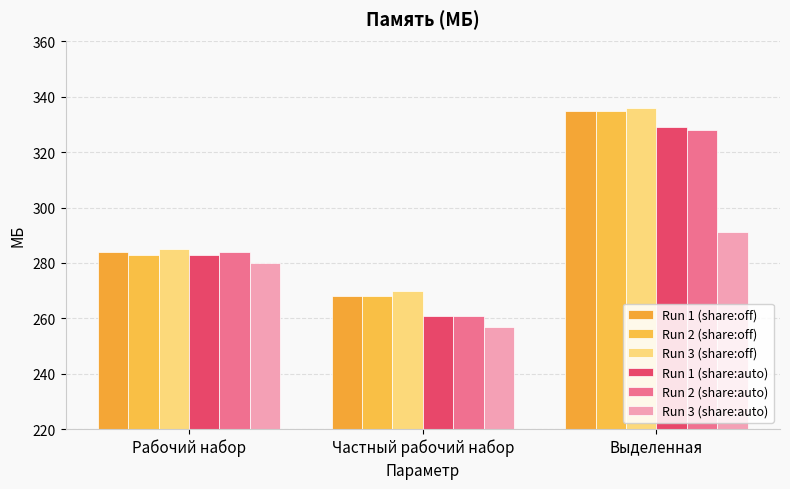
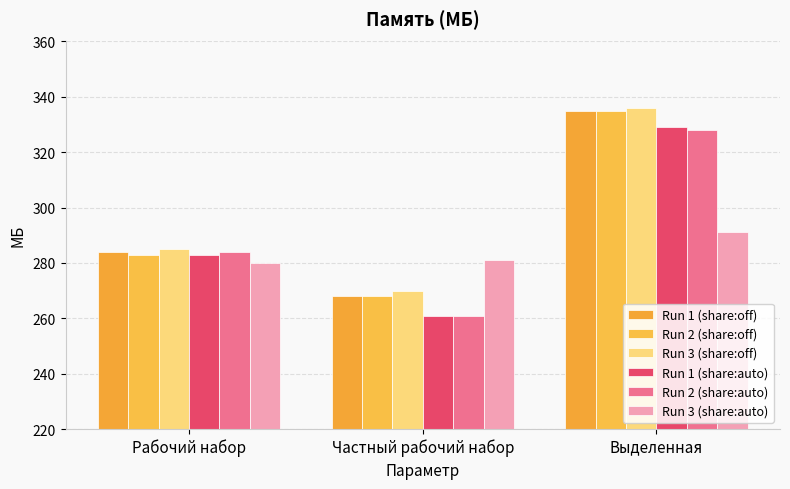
  {
    "Run 3 (share:auto)": {
      "Рабочий набор": 280,
-     "Частный рабочий набор": 257,
+     "Частный рабочий набор": 281,
      "Выделенная": 291
    }
  }
